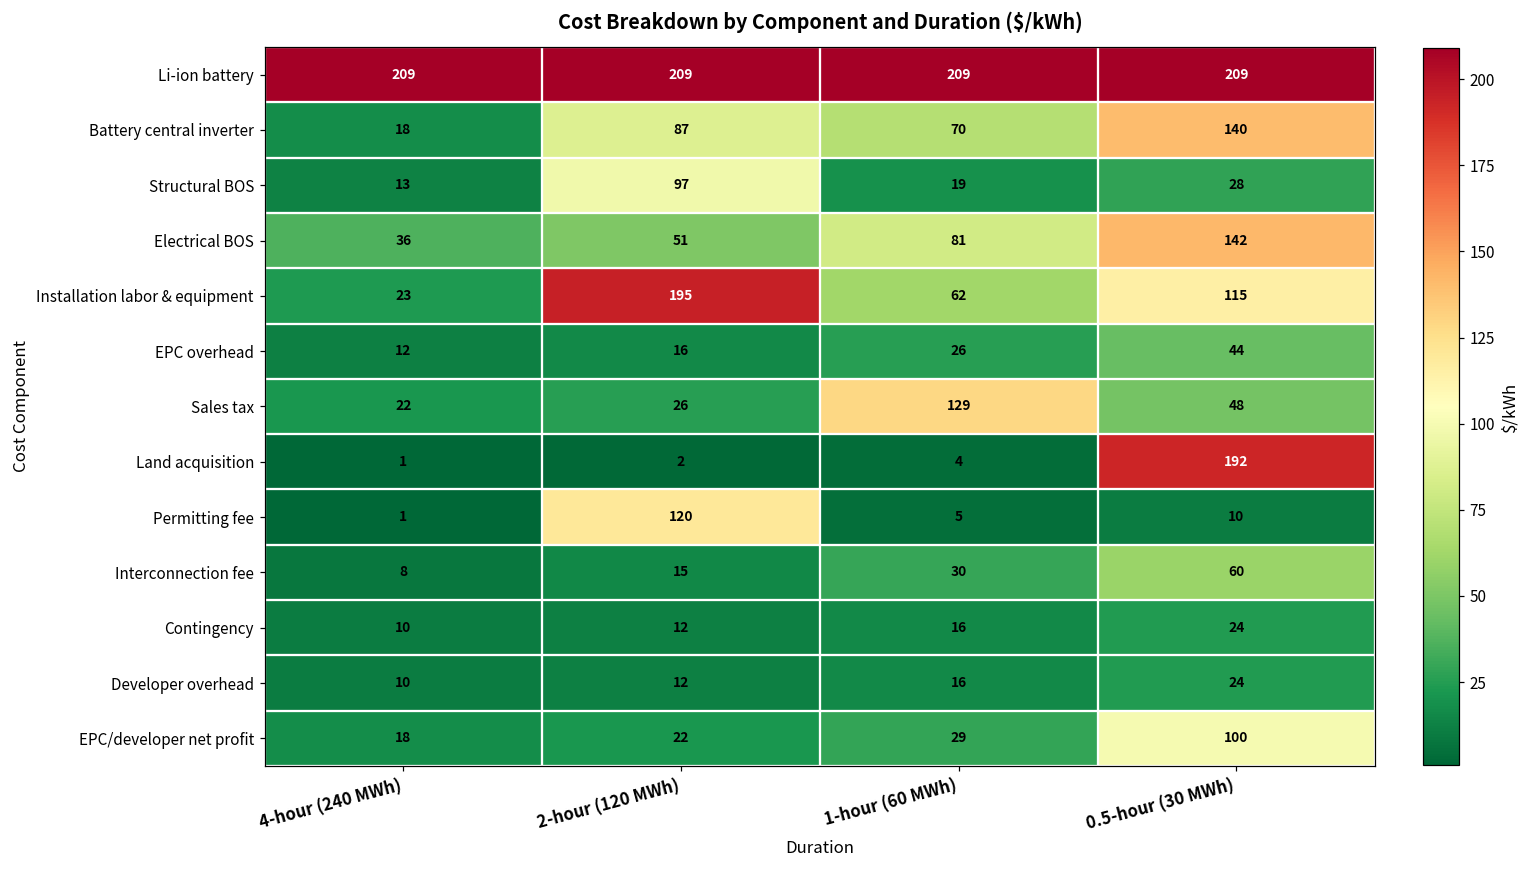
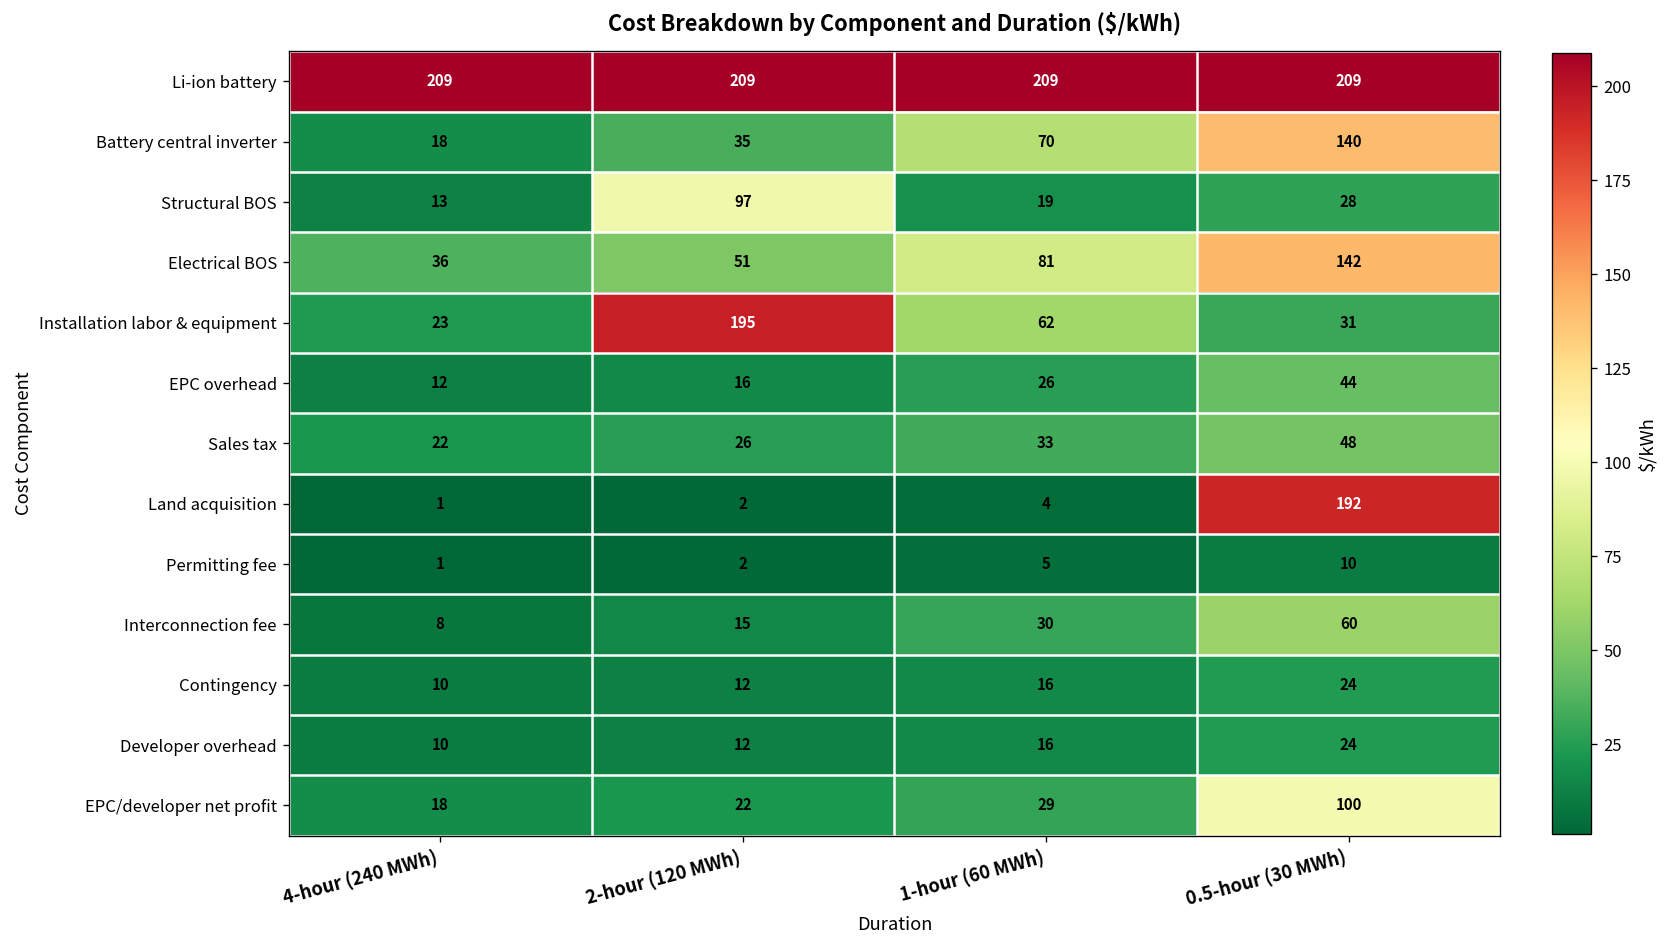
  {
    "Li-ion battery": {
      "4-hour (240 MWh)": 209,
      "2-hour (120 MWh)": 209,
      "1-hour (60 MWh)": 209,
      "0.5-hour (30 MWh)": 209
    },
    "Battery central inverter": {
      "4-hour (240 MWh)": 18,
-     "2-hour (120 MWh)": 87,
+     "2-hour (120 MWh)": 35,
      "1-hour (60 MWh)": 70,
      "0.5-hour (30 MWh)": 140
    },
    "Structural BOS": {
      "4-hour (240 MWh)": 13,
      "2-hour (120 MWh)": 97,
      "1-hour (60 MWh)": 19,
      "0.5-hour (30 MWh)": 28
    },
    "Electrical BOS": {
      "4-hour (240 MWh)": 36,
      "2-hour (120 MWh)": 51,
      "1-hour (60 MWh)": 81,
      "0.5-hour (30 MWh)": 142
    },
    "Installation labor & equipment": {
      "4-hour (240 MWh)": 23,
      "2-hour (120 MWh)": 195,
      "1-hour (60 MWh)": 62,
-     "0.5-hour (30 MWh)": 115
+     "0.5-hour (30 MWh)": 31
    },
    "EPC overhead": {
      "4-hour (240 MWh)": 12,
      "2-hour (120 MWh)": 16,
      "1-hour (60 MWh)": 26,
      "0.5-hour (30 MWh)": 44
    },
    "Sales tax": {
      "4-hour (240 MWh)": 22,
      "2-hour (120 MWh)": 26,
-     "1-hour (60 MWh)": 129,
+     "1-hour (60 MWh)": 33,
      "0.5-hour (30 MWh)": 48
    },
    "Land acquisition": {
      "4-hour (240 MWh)": 1,
      "2-hour (120 MWh)": 2,
      "1-hour (60 MWh)": 4,
      "0.5-hour (30 MWh)": 192
    },
    "Permitting fee": {
      "4-hour (240 MWh)": 1,
-     "2-hour (120 MWh)": 120,
+     "2-hour (120 MWh)": 2,
      "1-hour (60 MWh)": 5,
      "0.5-hour (30 MWh)": 10
    },
    "Interconnection fee": {
      "4-hour (240 MWh)": 8,
      "2-hour (120 MWh)": 15,
      "1-hour (60 MWh)": 30,
      "0.5-hour (30 MWh)": 60
    },
    "Contingency": {
      "4-hour (240 MWh)": 10,
      "2-hour (120 MWh)": 12,
      "1-hour (60 MWh)": 16,
      "0.5-hour (30 MWh)": 24
    },
    "Developer overhead": {
      "4-hour (240 MWh)": 10,
      "2-hour (120 MWh)": 12,
      "1-hour (60 MWh)": 16,
      "0.5-hour (30 MWh)": 24
    },
    "EPC/developer net profit": {
      "4-hour (240 MWh)": 18,
      "2-hour (120 MWh)": 22,
      "1-hour (60 MWh)": 29,
      "0.5-hour (30 MWh)": 100
    }
  }
